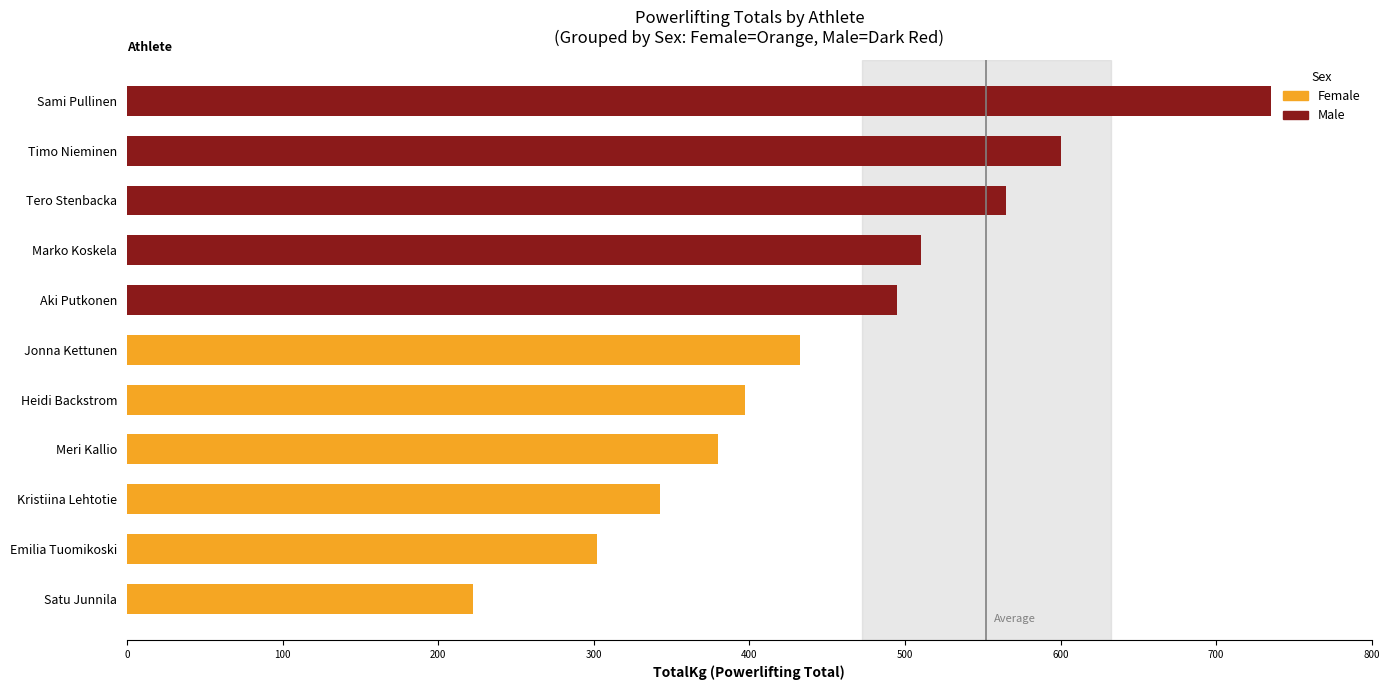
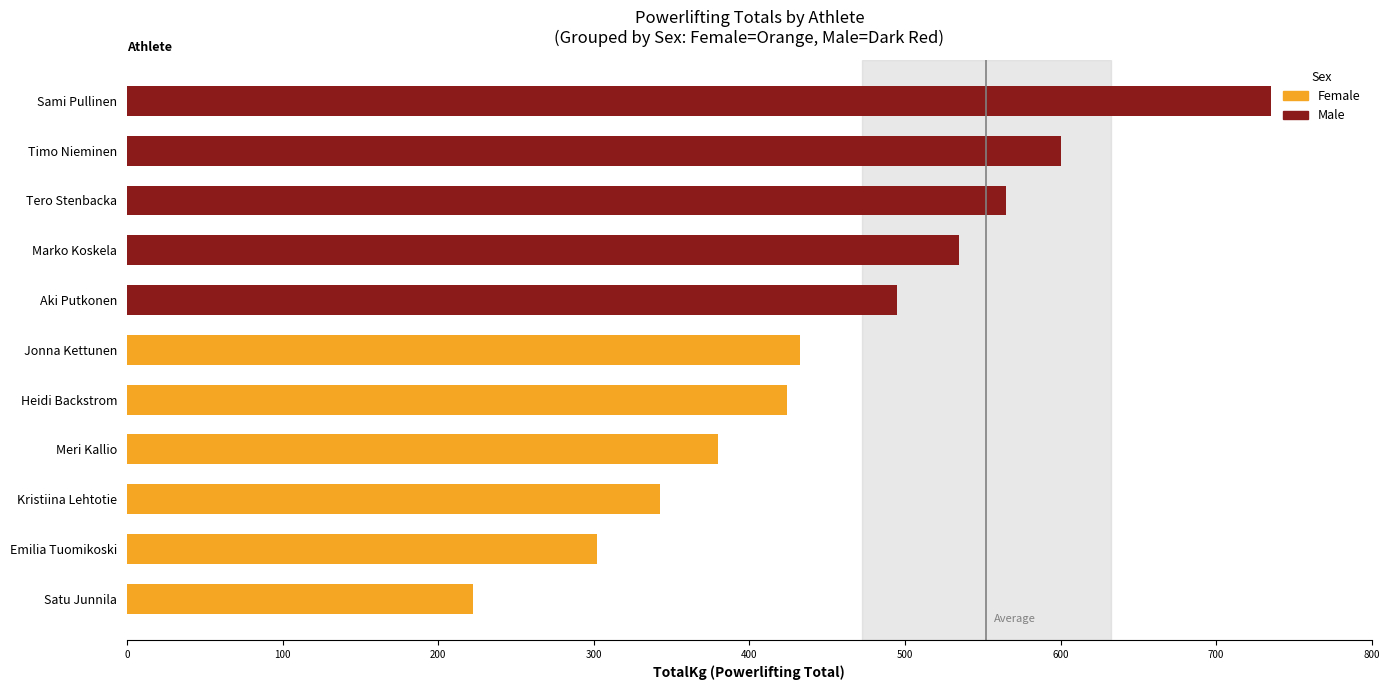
  {
    "Sami Pullinen": 735,
    "Timo Nieminen": 600,
    "Tero Stenbacka": 565,
-   "Marko Koskela": 510,
+   "Marko Koskela": 535,
    "Aki Putkonen": 495,
    "Jonna Kettunen": 433,
-   "Heidi Backstrom": 398,
+   "Heidi Backstrom": 424,
    "Meri Kallio": 380,
    "Kristiina Lehtotie": 343,
    "Emilia Tuomikoski": 302,
    "Satu Junnila": 222
  }
